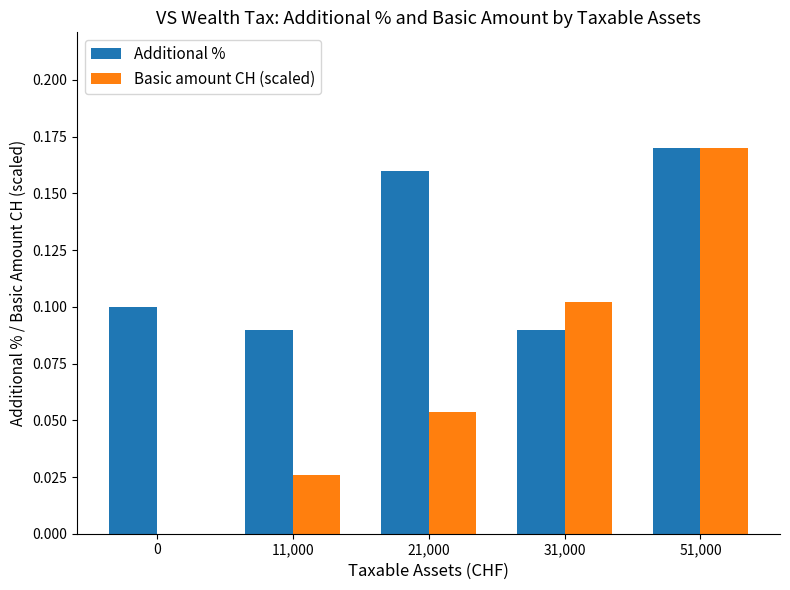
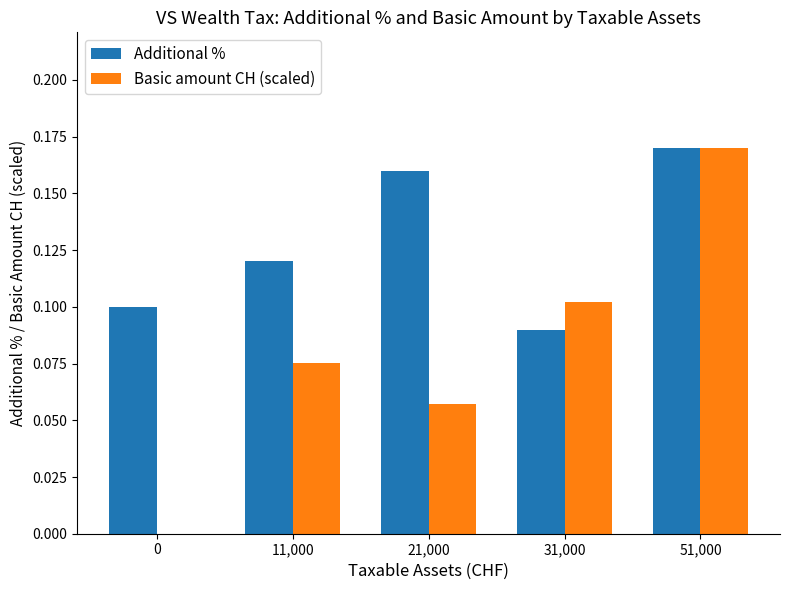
  {
    "Additional %": {
      "0": 0.10,
-     "11,000": 0.09,
+     "11,000": 0.12,
      "21,000": 0.16,
      "31,000": 0.09,
      "51,000": 0.17
    },
    "Basic amount CH (scaled)": {
      "0": 0.000,
-     "11,000": 0.026,
-     "21,000": 0.054,
+     "11,000": 0.075,
+     "21,000": 0.057,
      "31,000": 0.102,
      "51,000": 0.170
    }
  }
